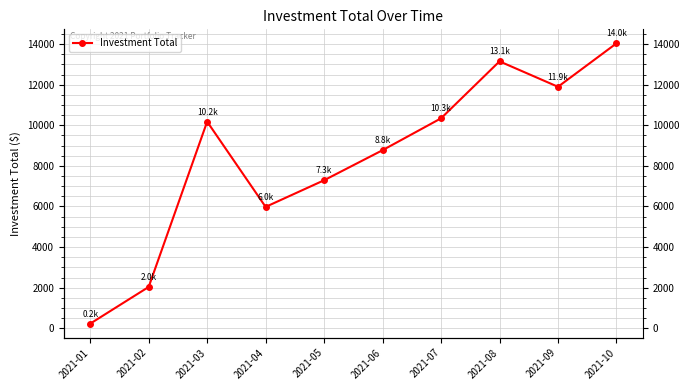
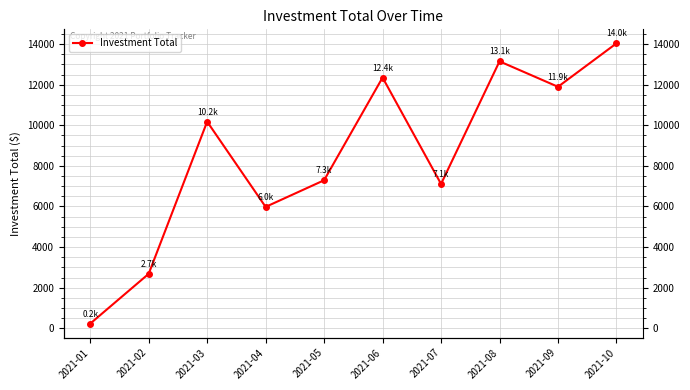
  {
    "2021-01": "0.2k",
-   "2021-02": "2.0k",
+   "2021-02": "2.7k",
    "2021-03": "10.2k",
    "2021-04": "6.0k",
    "2021-05": "7.3k",
-   "2021-06": "8.8k",
-   "2021-07": "10.3k",
+   "2021-06": "12.4k",
+   "2021-07": "7.1k",
    "2021-08": "13.1k",
    "2021-09": "11.9k",
    "2021-10": "14.0k"
  }
